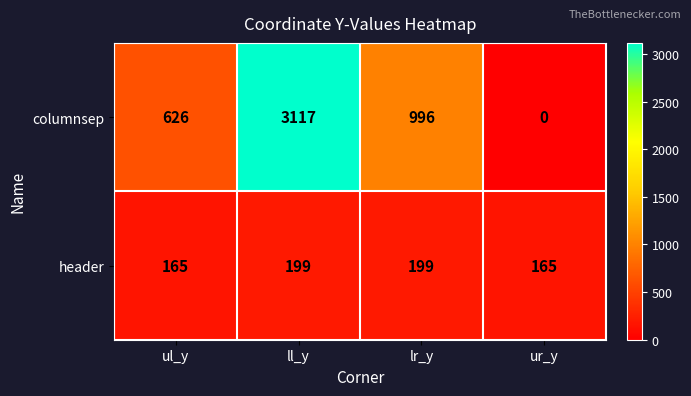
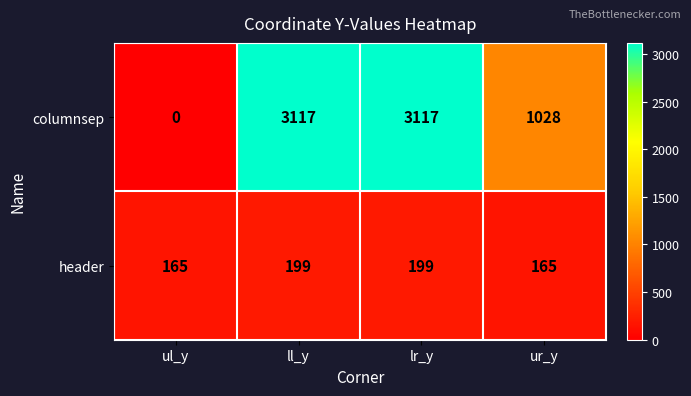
  {
    "columnsep": {
-     "ul_y": 626,
+     "ul_y": 0,
      "ll_y": 3117,
-     "lr_y": 996,
-     "ur_y": 0
+     "lr_y": 3117,
+     "ur_y": 1028
    },
    "header": {
      "ul_y": 165,
      "ll_y": 199,
      "lr_y": 199,
      "ur_y": 165
    }
  }
